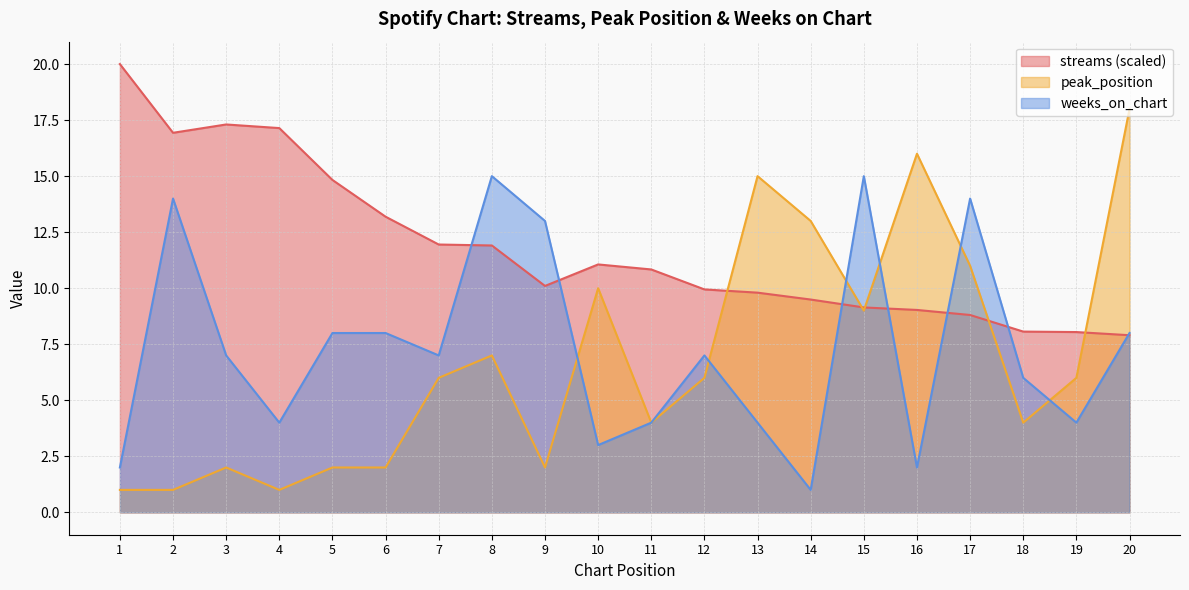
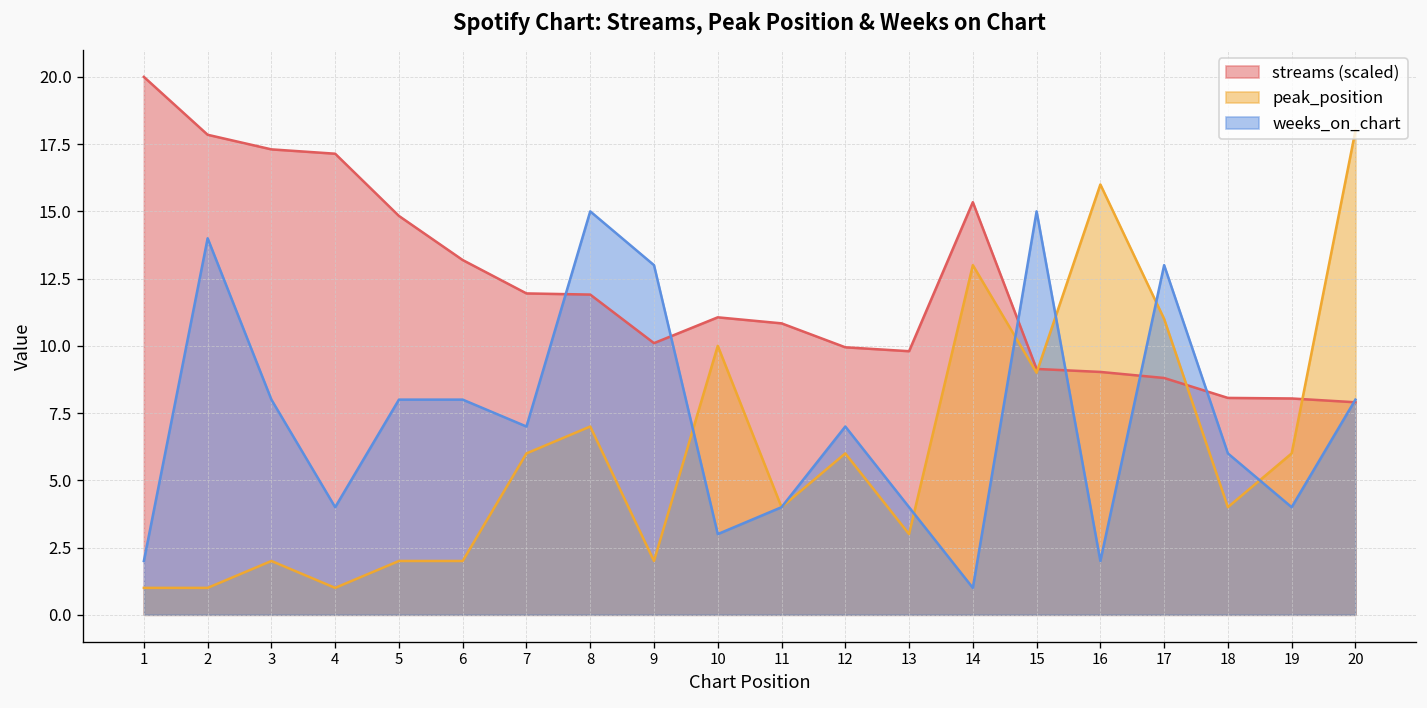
  {
    "streams (scaled)": {
      "1": 20.0,
-     "2": 16.9,
+     "2": 17.8,
      "3": 17.3,
      "4": 17.1,
      "5": 14.8,
      "6": 13.2,
      "7": 11.9,
      "8": 11.9,
      "9": 10.1,
      "10": 11.1,
      "11": 10.8,
      "12": 9.9,
      "13": 9.8,
-     "14": 9.5,
+     "14": 15.3,
      "15": 9.1,
      "16": 9.0,
      "17": 8.8,
      "18": 8.1,
      "19": 8.0
    },
    "peak_position": {
      "1": 1,
      "2": 1,
      "3": 2,
      "4": 1,
      "5": 2,
      "6": 2,
      "7": 6,
      "8": 7,
      "9": 2,
      "10": 10,
      "12": 6,
-     "13": 15,
+     "13": 3,
      "14": 13,
      "15": 9,
      "16": 16,
      "17": 11,
      "18": 4,
      "19": 6
    },
    "weeks_on_chart": {
      "1": 2,
      "2": 14,
-     "3": 7,
+     "3": 8,
      "4": 4,
      "5": 8,
      "6": 8,
      "7": 7,
      "8": 15,
      "9": 13,
      "10": 3,
      "12": 7,
      "13": 4,
      "14": 1,
      "15": 15,
      "16": 2,
-     "17": 14,
+     "17": 13,
      "18": 6,
      "19": 4
    }
  }
